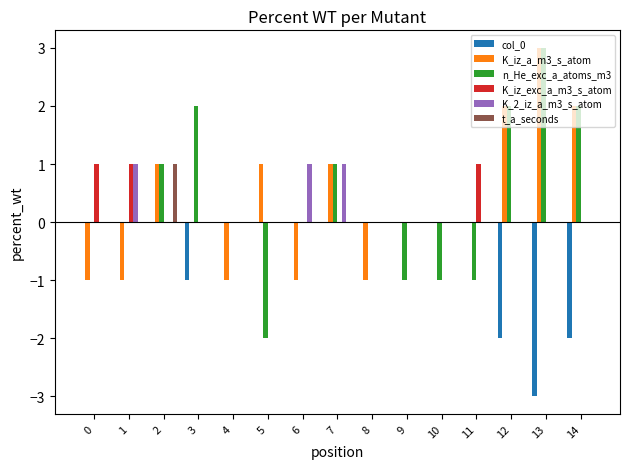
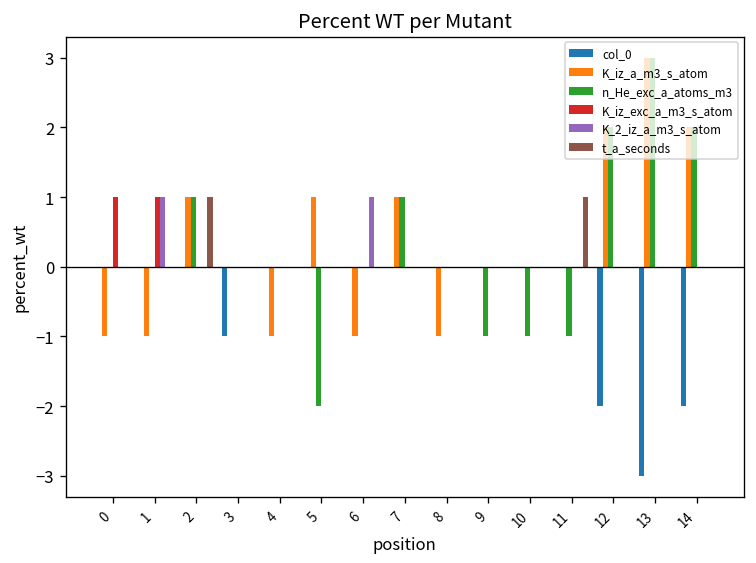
  {
    "col_0": {
      "0": 0,
      "1": 0,
      "2": 0,
      "3": -1,
      "4": 0,
      "5": 0,
      "6": 0,
      "7": 0,
      "8": 0,
      "9": 0,
      "10": 0,
      "11": 0,
      "12": -2,
      "13": -3,
      "14": -2
    },
    "K_iz_a_m3_s_atom": {
      "0": -1,
      "1": -1,
      "2": 1,
      "3": 0,
      "4": -1,
      "5": 1,
      "6": -1,
      "7": 1,
      "8": -1,
      "9": 0,
      "10": 0,
      "11": 0
    },
    "n_He_exc_a_atoms_m3": {
      "0": 0,
      "1": 0,
      "2": 1,
-     "3": 2,
+     "3": 0,
      "4": 0,
      "5": -2,
      "6": 0,
      "7": 1,
      "8": 0,
      "9": -1,
      "10": -1,
      "11": -1
    },
    "K_iz_exc_a_m3_s_atom": {
      "0": 1,
      "1": 1,
      "2": 0,
      "3": 0,
      "4": 0,
      "5": 0,
      "6": 0,
      "7": 0,
      "8": 0,
      "9": 0,
      "10": 0,
-     "11": 1,
+     "11": 0,
      "12": 0,
      "13": 0,
      "14": 0
    },
    "K_2_iz_a_m3_s_atom": {
      "0": 0,
      "1": 1,
      "2": 0,
      "3": 0,
      "4": 0,
      "5": 0,
      "6": 1,
-     "7": 1,
+     "7": 0,
      "8": 0,
      "9": 0,
      "10": 0,
      "11": 0,
      "12": 0,
      "13": 0,
      "14": 0
    },
    "t_a_seconds": {
      "0": 0,
      "1": 0,
      "2": 1,
      "3": 0,
      "4": 0,
      "5": 0,
      "6": 0,
      "7": 0,
      "8": 0,
      "9": 0,
      "10": 0,
-     "11": 0,
+     "11": 1,
      "12": 0,
      "13": 0,
      "14": 0
    }
  }
